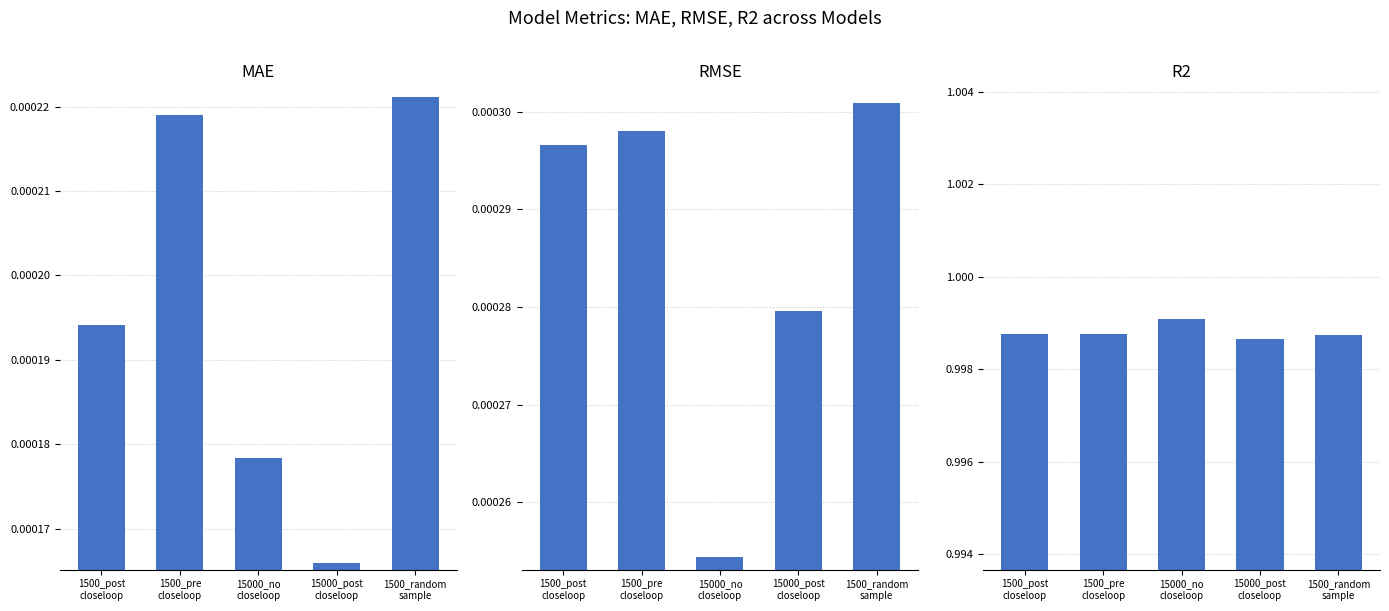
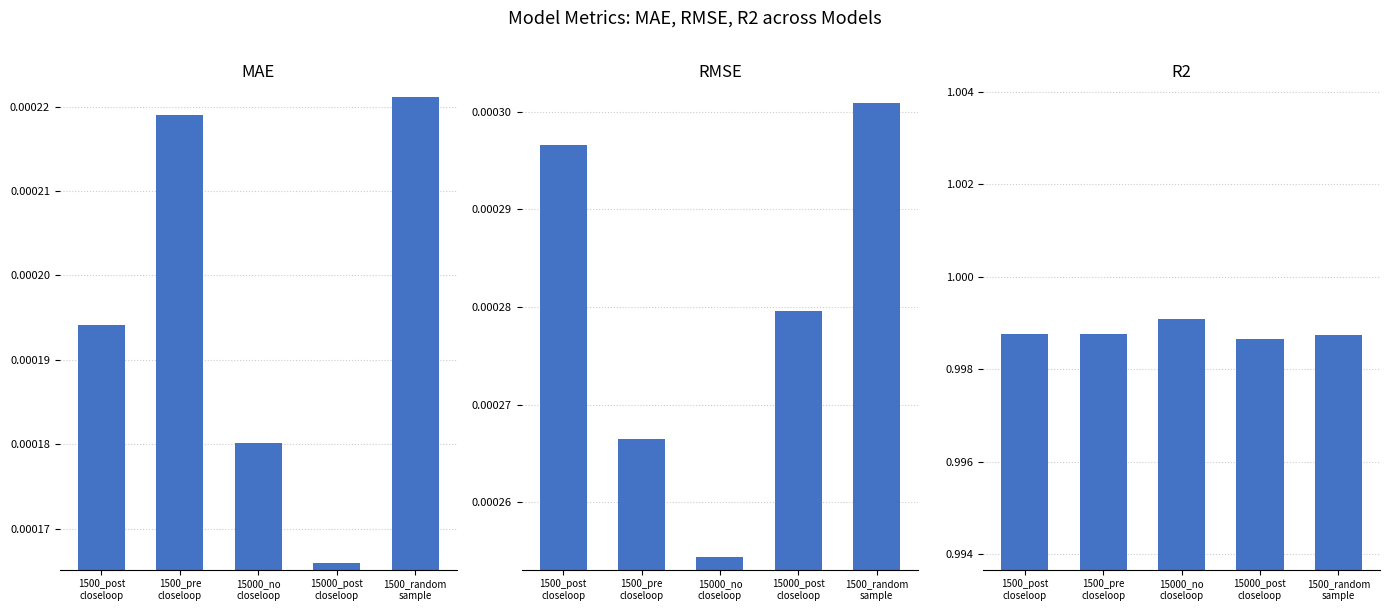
  {
    "MAE": {
      "1500_post closeloop": 0.000194,
      "1500_pre closeloop": 0.000219,
-     "15000_no closeloop": 0.000178,
+     "15000_no closeloop": 0.000180,
      "15000_post closeloop": 0.000166,
      "1500_random sample": 0.000221
    },
    "RMSE": {
      "1500_post closeloop": 0.000297,
-     "1500_pre closeloop": 0.000298,
+     "1500_pre closeloop": 0.000266,
      "15000_no closeloop": 0.000254,
      "15000_post closeloop": 0.000280,
      "1500_random sample": 0.000301
    },
    "R2": {
      "1500_post closeloop": 0.9988,
      "1500_pre closeloop": 0.9988,
      "15000_no closeloop": 0.9991,
      "15000_post closeloop": 0.9987,
      "1500_random sample": 0.9987
    }
  }
